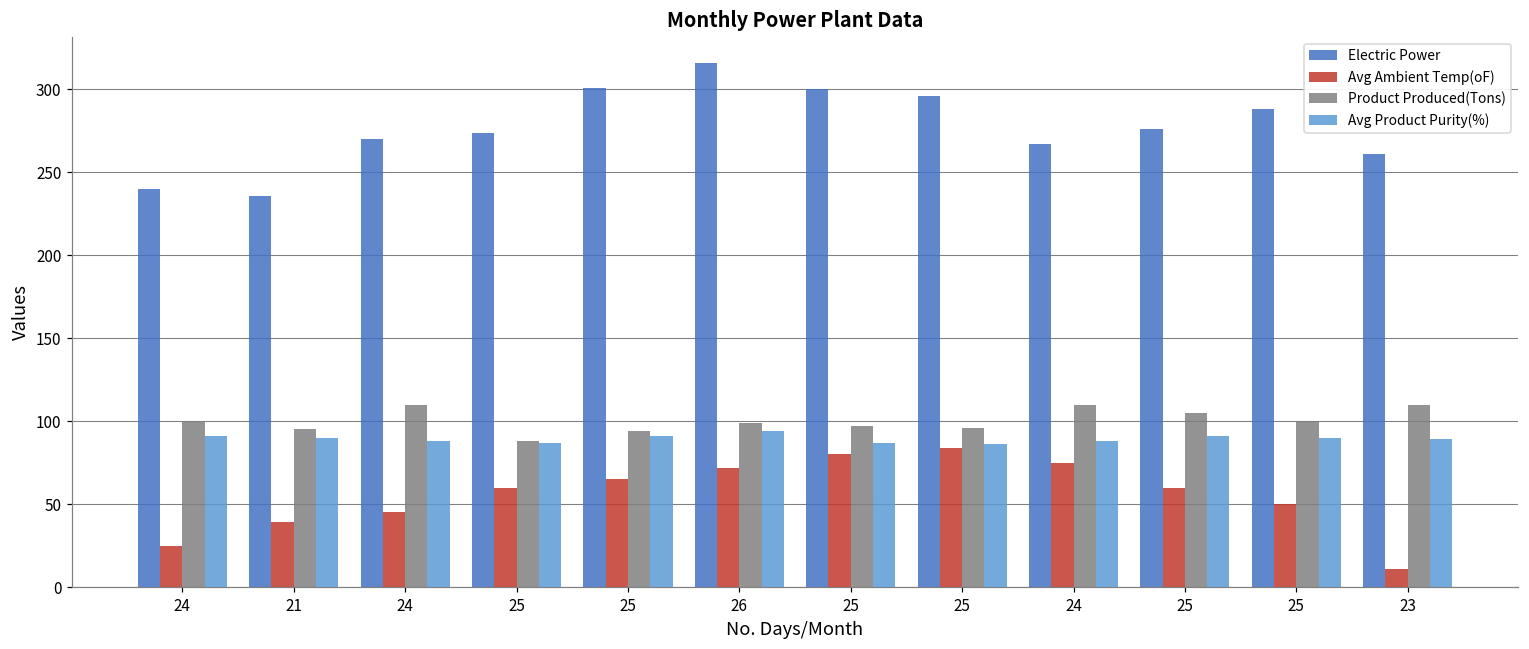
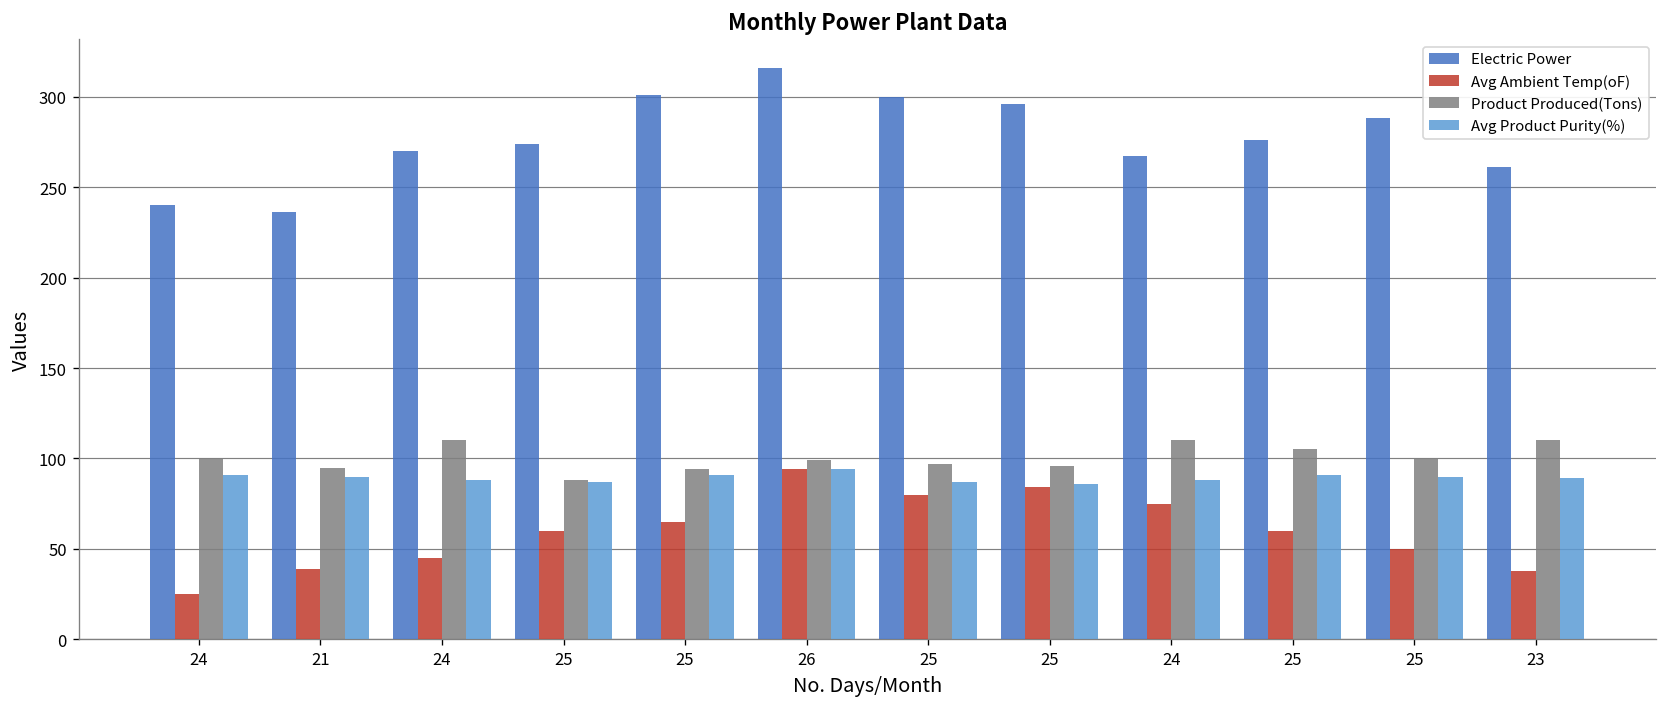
  {
    "Avg Ambient Temp(oF)": {
      "21": 39,
-     "26": 72,
-     "23": 11
+     "26": 94,
+     "23": 38
    },
    "Product Produced(Tons)": {
      "21": 95,
      "26": 99,
      "23": 110
    }
  }
